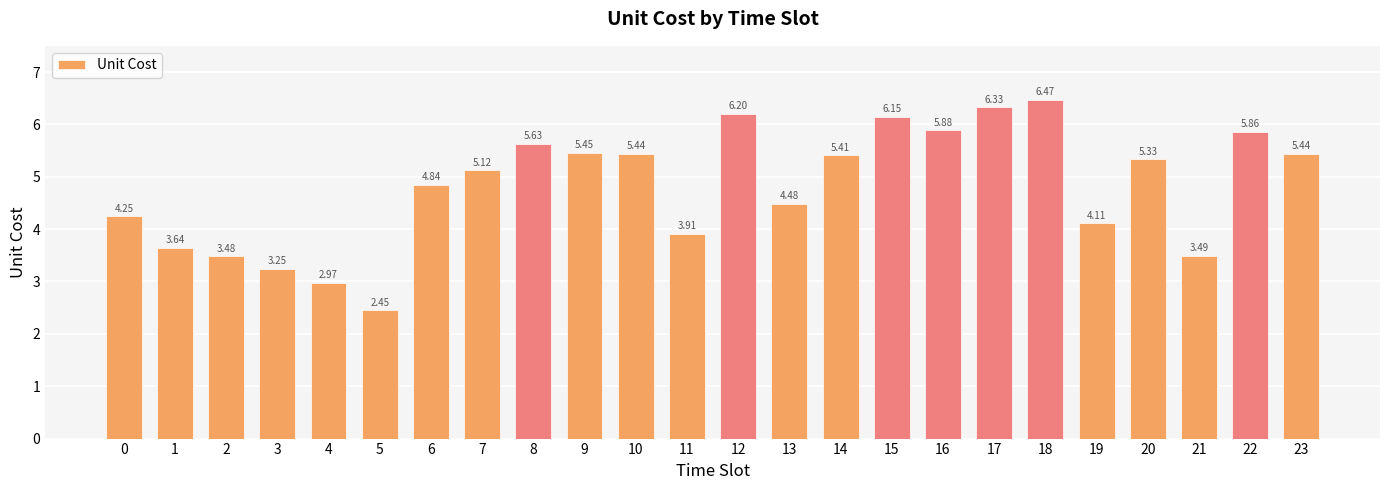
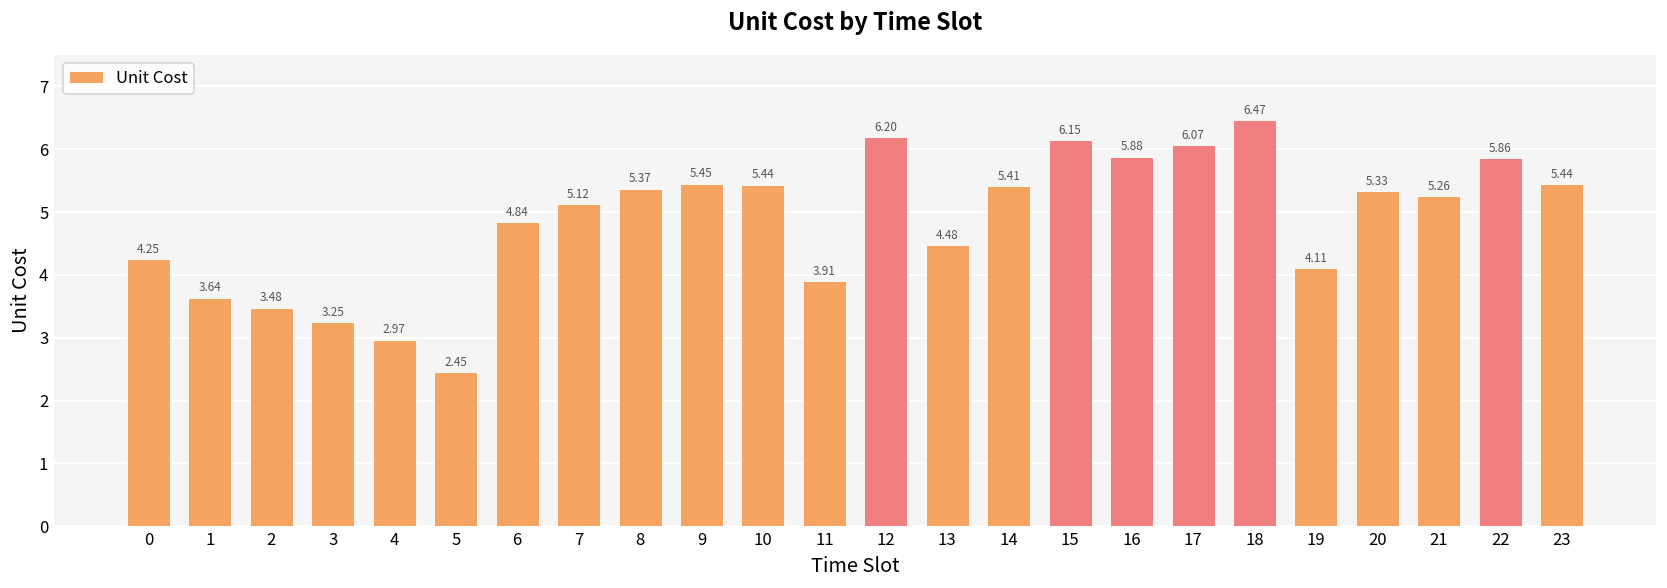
  {
    "0": 4.25,
    "1": 3.64,
    "2": 3.48,
    "3": 3.25,
    "4": 2.97,
    "5": 2.45,
    "6": 4.84,
    "7": 5.12,
-   "8": 5.63,
+   "8": 5.37,
    "9": 5.45,
    "10": 5.44,
    "11": 3.91,
    "12": 6.20,
    "13": 4.48,
    "14": 5.41,
    "15": 6.15,
    "16": 5.88,
-   "17": 6.33,
+   "17": 6.07,
    "18": 6.47,
    "19": 4.11,
    "20": 5.33,
-   "21": 3.49,
+   "21": 5.26,
    "22": 5.86,
    "23": 5.44
  }
